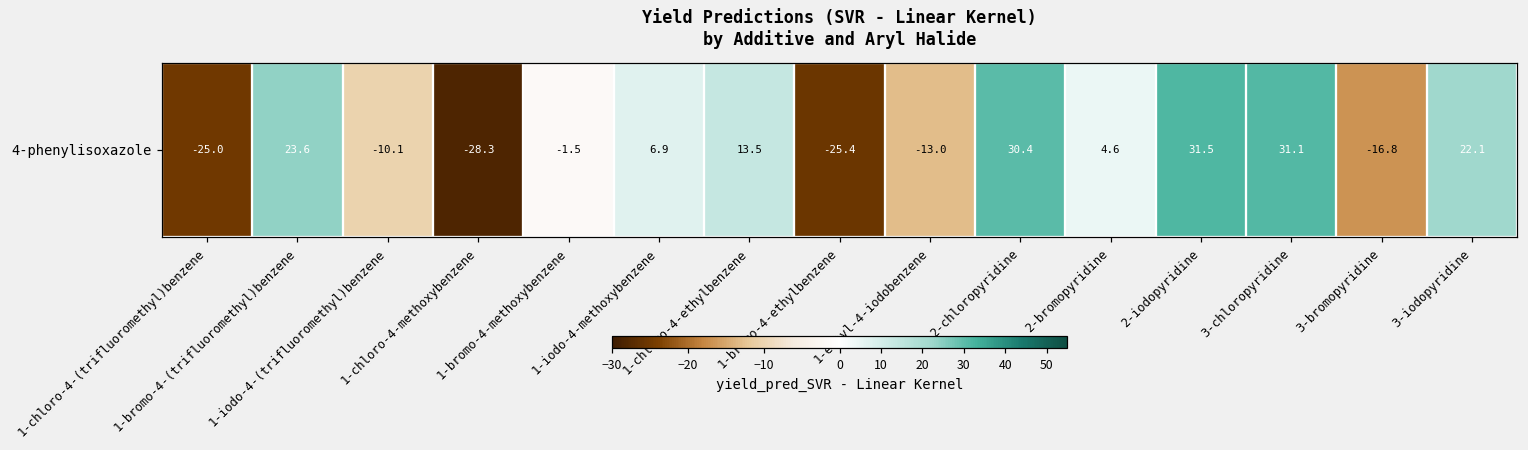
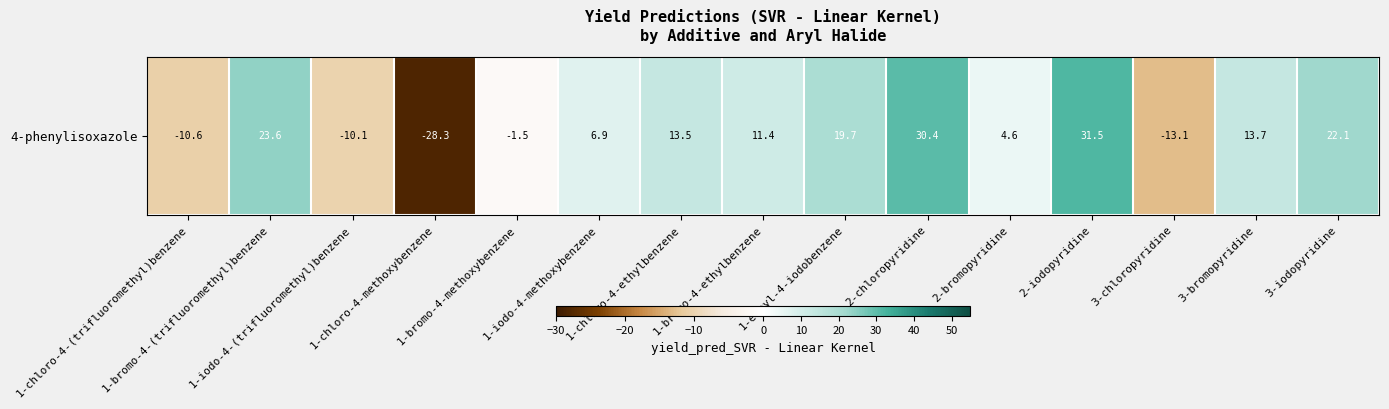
  {
    "4-phenylisoxazole": {
-     "1-chloro-4-(trifluoromethyl)benzene": -25.0,
+     "1-chloro-4-(trifluoromethyl)benzene": -10.6,
      "1-bromo-4-(trifluoromethyl)benzene": 23.6,
      "1-iodo-4-(trifluoromethyl)benzene": -10.1,
      "1-chloro-4-methoxybenzene": -28.3,
      "1-bromo-4-methoxybenzene": -1.5,
      "1-iodo-4-methoxybenzene": 6.9,
      "1-chloro-4-ethylbenzene": 13.5,
-     "1-bromo-4-ethylbenzene": -25.4,
-     "1-ethyl-4-iodobenzene": -13.0,
+     "1-bromo-4-ethylbenzene": 11.4,
+     "1-ethyl-4-iodobenzene": 19.7,
      "2-chloropyridine": 30.4,
      "2-bromopyridine": 4.6,
      "2-iodopyridine": 31.5,
-     "3-chloropyridine": 31.1,
-     "3-bromopyridine": -16.8,
+     "3-chloropyridine": -13.1,
+     "3-bromopyridine": 13.7,
      "3-iodopyridine": 22.1
    }
  }
